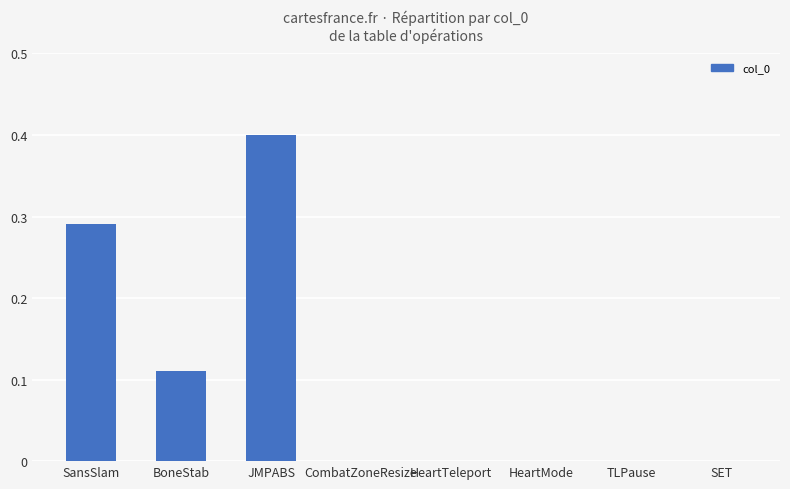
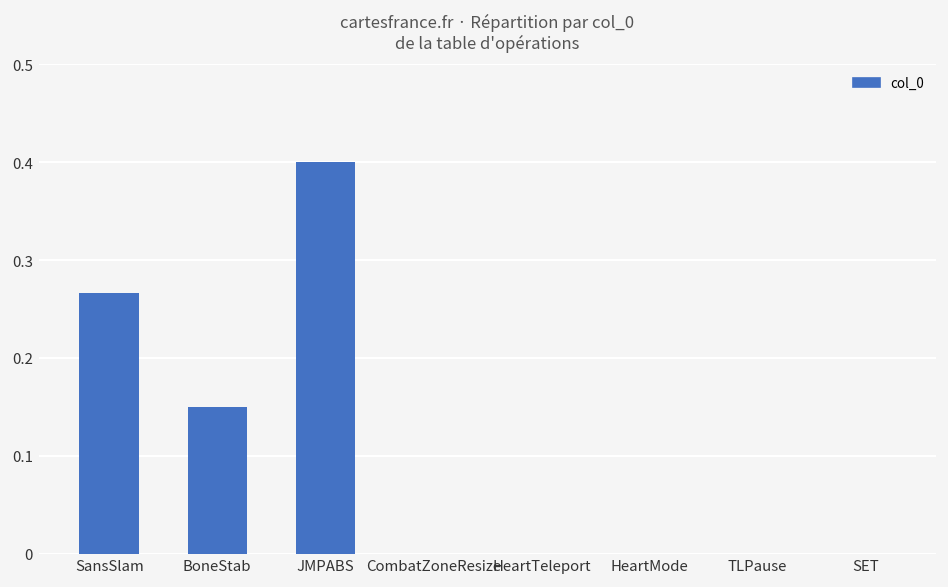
  {
-   "SansSlam": 0.29,
-   "BoneStab": 0.11,
+   "SansSlam": 0.27,
+   "BoneStab": 0.15,
    "JMPABS": 0.40,
    "CombatZoneResize": 0.00,
    "HeartTeleport": 0.00,
    "HeartMode": 0.00,
    "TLPause": 0.00,
    "SET": 0.00
  }
